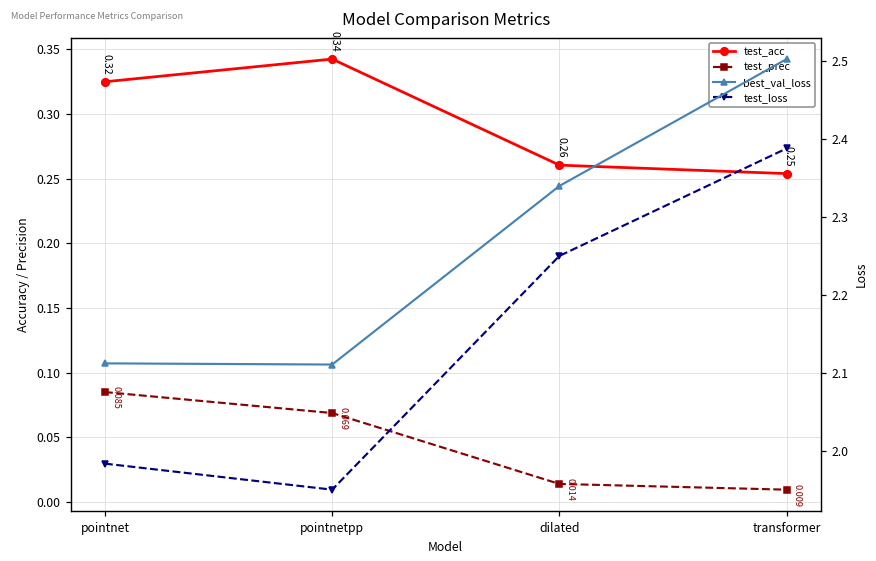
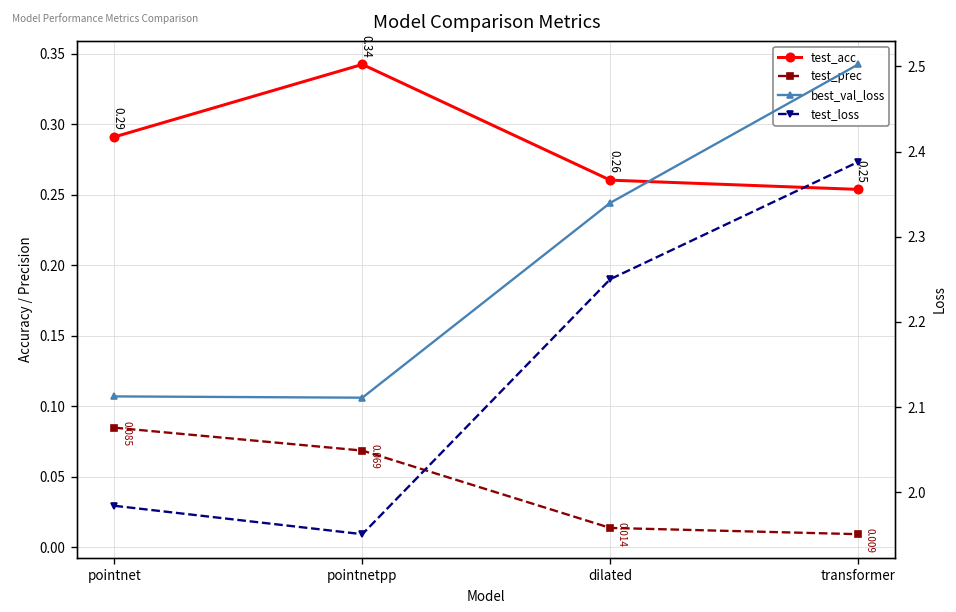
  {
    "test_acc": {
-     "pointnet": 0.32,
+     "pointnet": 0.29,
      "pointnetpp": 0.34,
      "dilated": 0.26
    },
    "test_prec": {
      "pointnet": 0.085,
      "pointnetpp": 0.069,
      "dilated": 0.014,
      "transformer": 0.009
    }
  }
